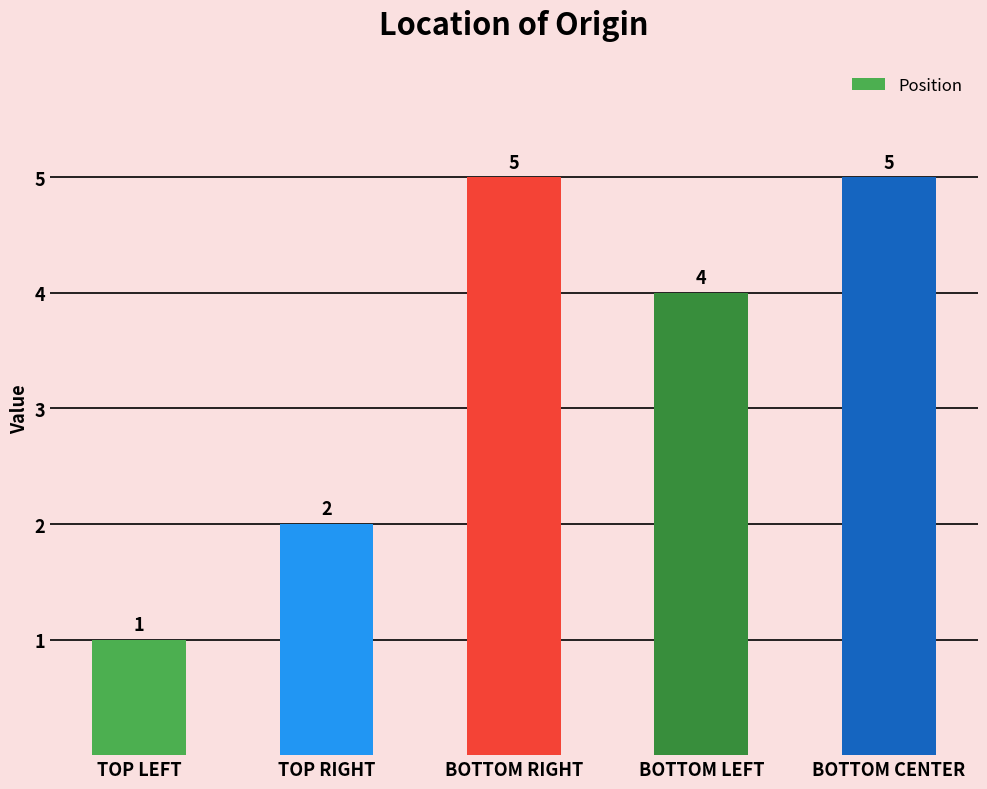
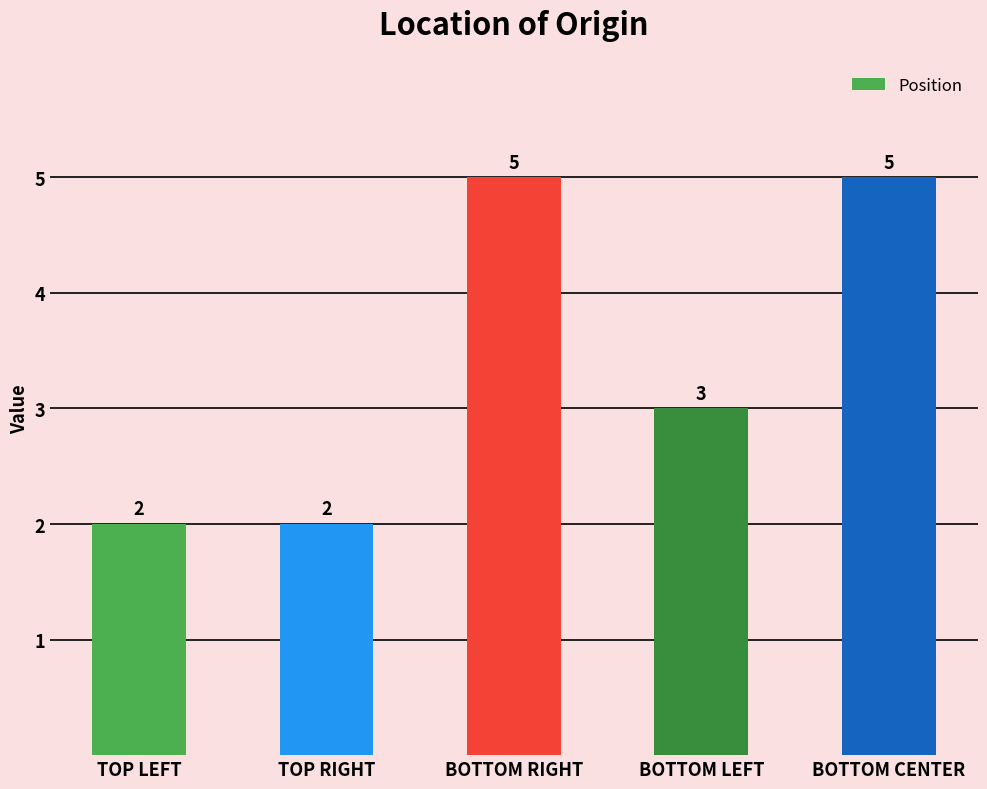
  {
-   "TOP LEFT": 1,
+   "TOP LEFT": 2,
    "TOP RIGHT": 2,
    "BOTTOM RIGHT": 5,
-   "BOTTOM LEFT": 4,
+   "BOTTOM LEFT": 3,
    "BOTTOM CENTER": 5
  }
